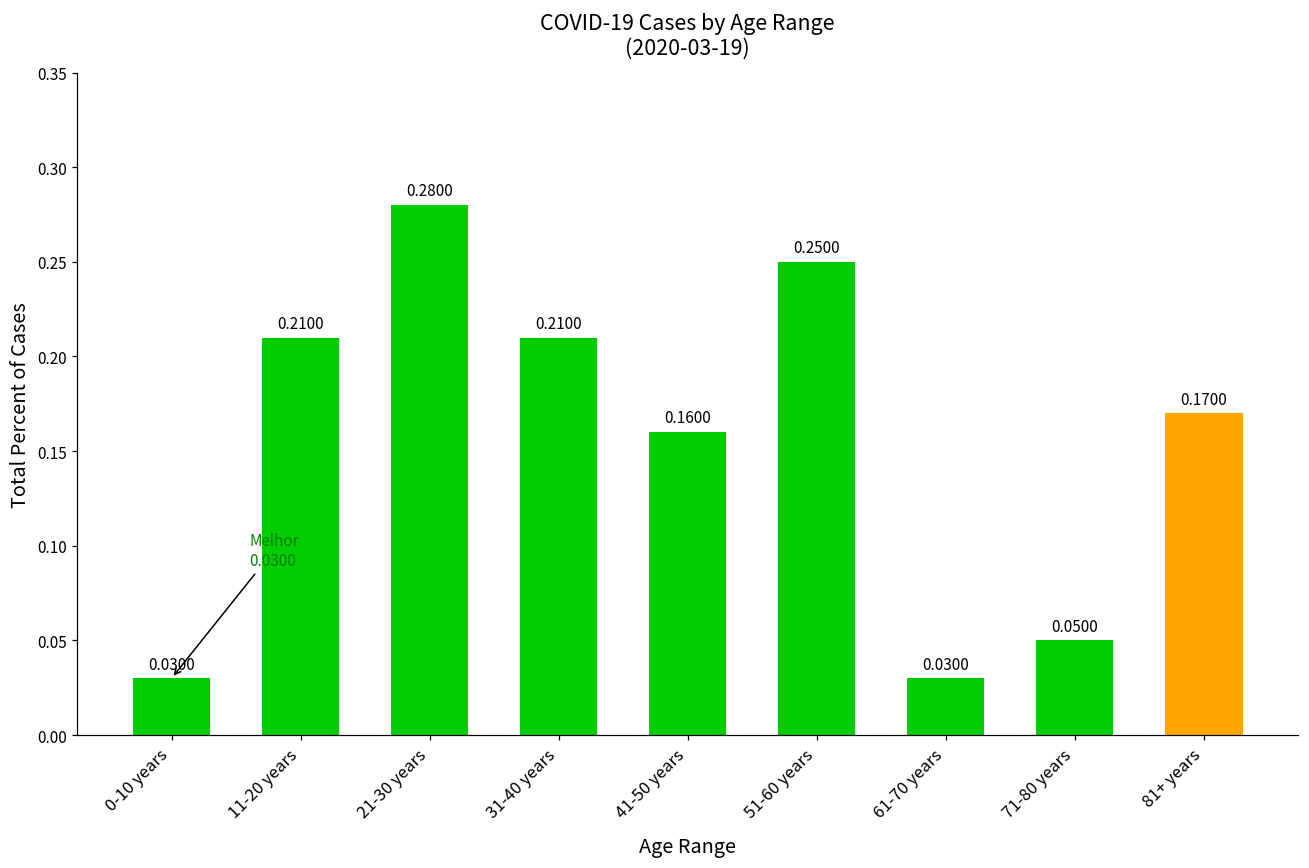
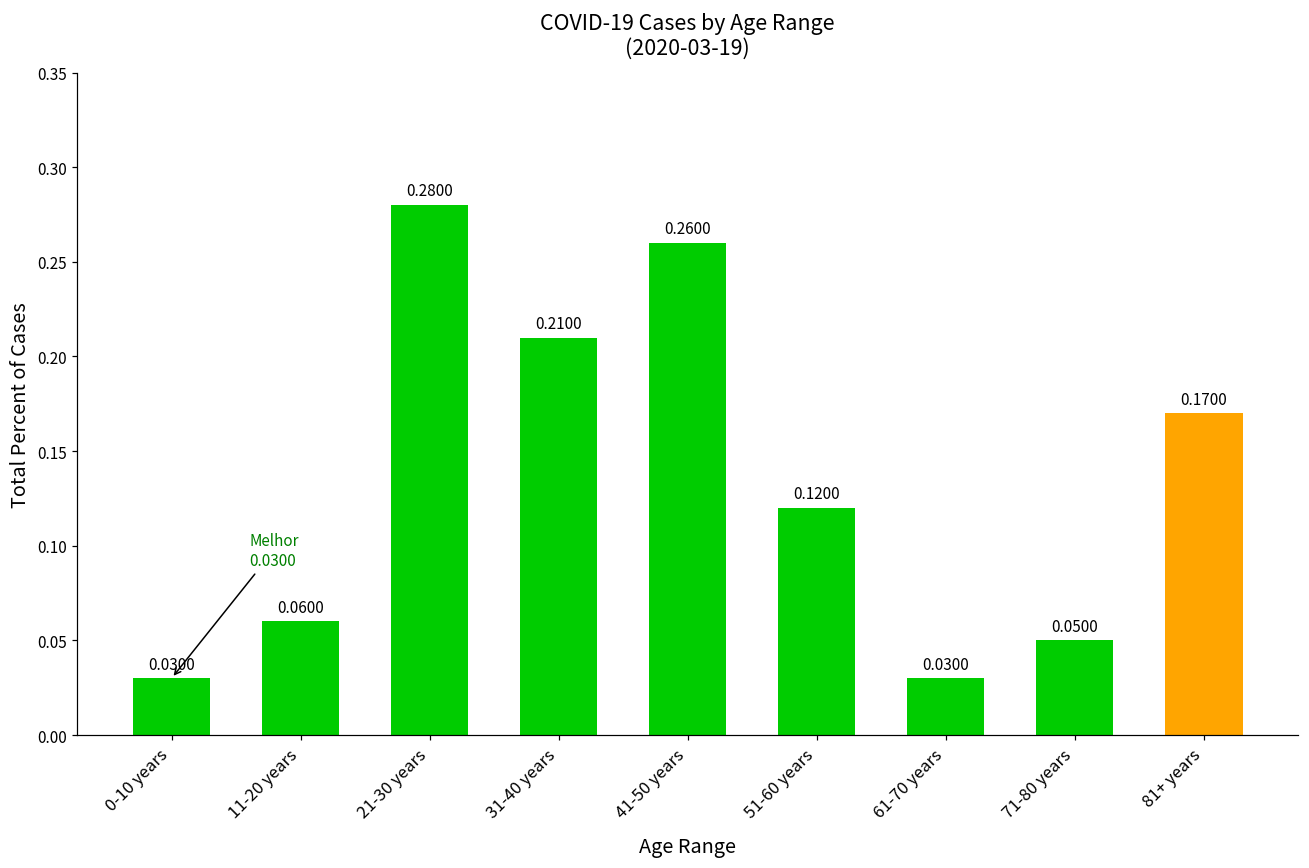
  {
    "0-10 years": 0.0300,
-   "11-20 years": 0.2100,
+   "11-20 years": 0.0600,
    "21-30 years": 0.2800,
    "31-40 years": 0.2100,
-   "41-50 years": 0.1600,
-   "51-60 years": 0.2500,
+   "41-50 years": 0.2600,
+   "51-60 years": 0.1200,
    "61-70 years": 0.0300,
    "71-80 years": 0.0500,
    "81+ years": 0.1700
  }
